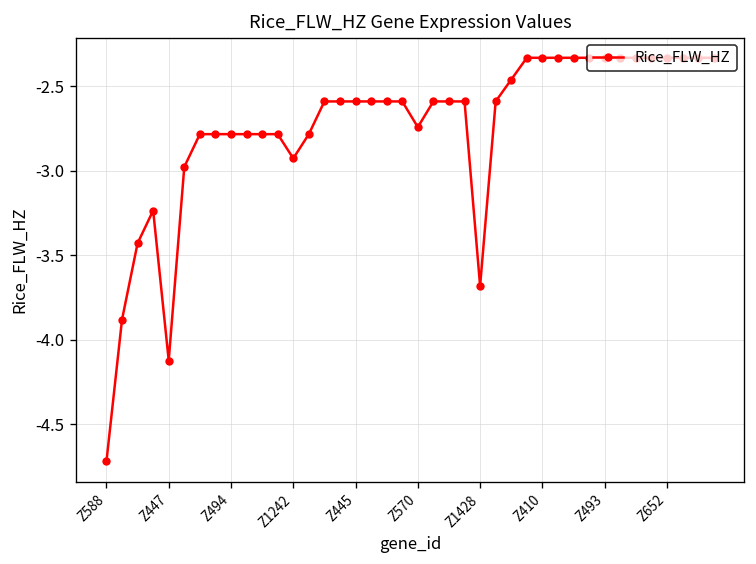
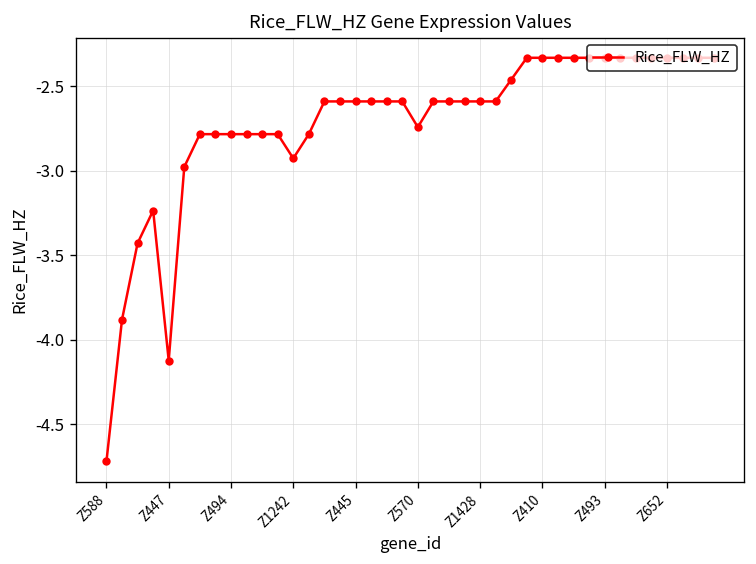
  {
    "Z588": -4.72,
    "Z447": -4.12,
    "Z494": -2.78,
    "Z1242": -2.93,
    "Z445": -2.59,
    "Z570": -2.74,
-   "Z1428": -3.68,
+   "Z1428": -2.59,
    "Z410": -2.33
  }
